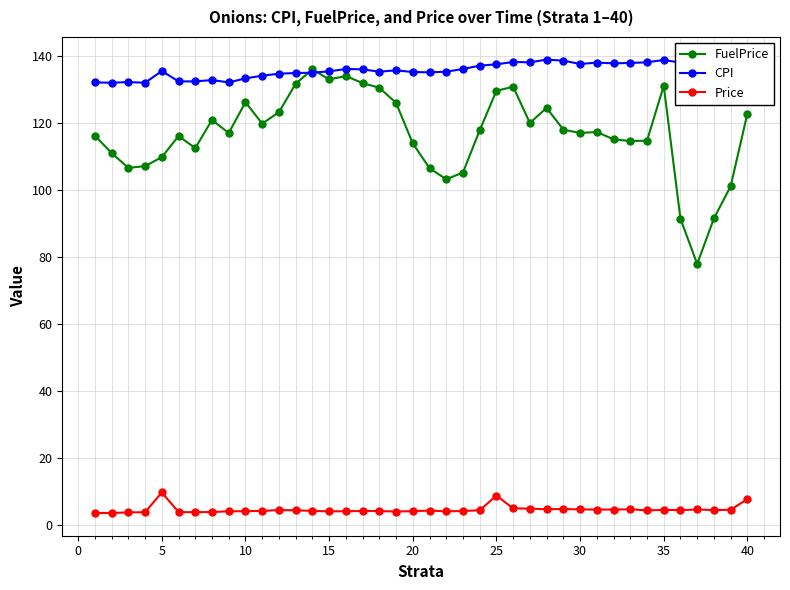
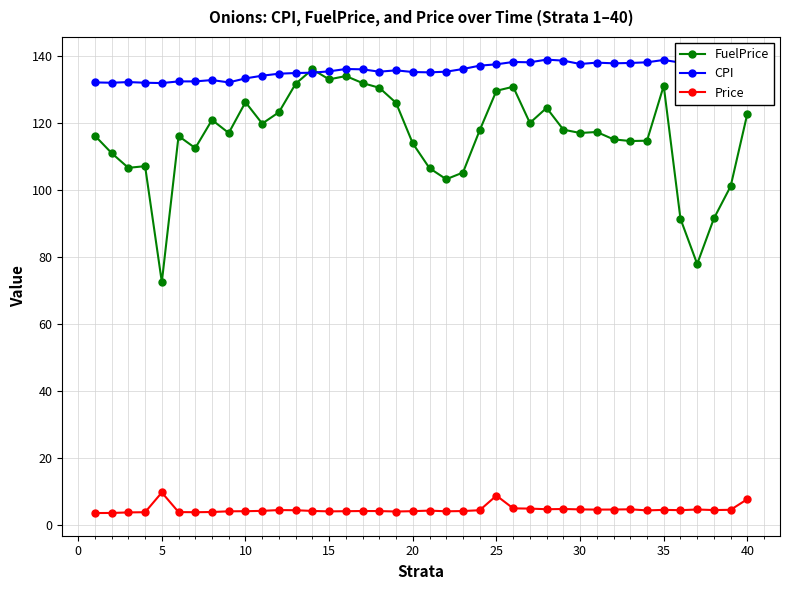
  {
    "FuelPrice": {
-     "5": 110,
+     "5": 72,
      "10": 126,
      "15": 133,
      "20": 114,
      "25": 130,
      "30": 117,
      "35": 131,
      "40": 123
    },
    "CPI": {
-     "5": 135,
+     "5": 132,
      "10": 133,
      "15": 135,
      "20": 135,
      "25": 137,
      "30": 138,
      "35": 139
    },
    "Price": {
      "5": 10,
      "10": 4,
      "15": 4,
      "20": 4,
      "25": 9,
      "30": 5,
      "35": 4,
      "40": 8
    }
  }
